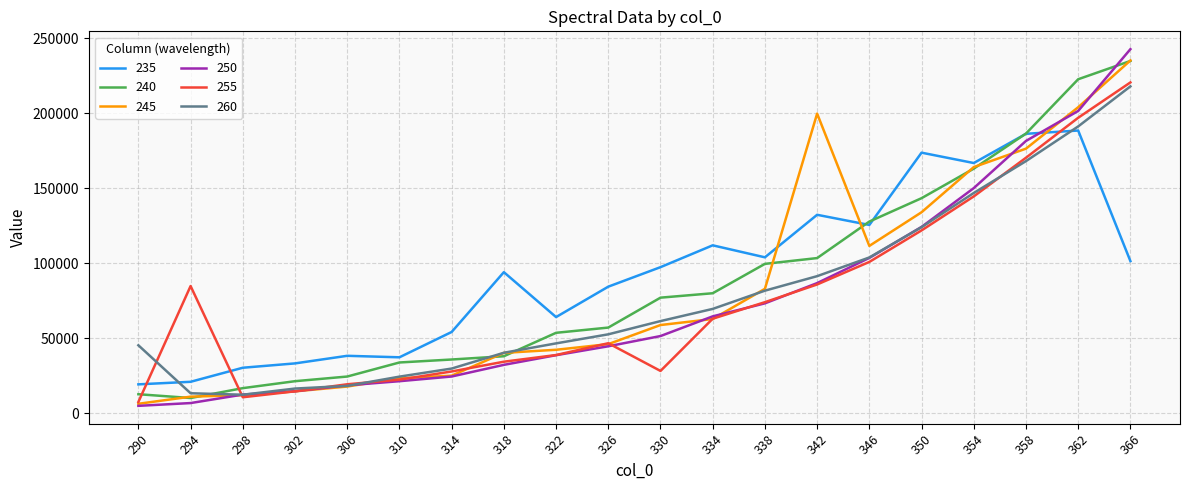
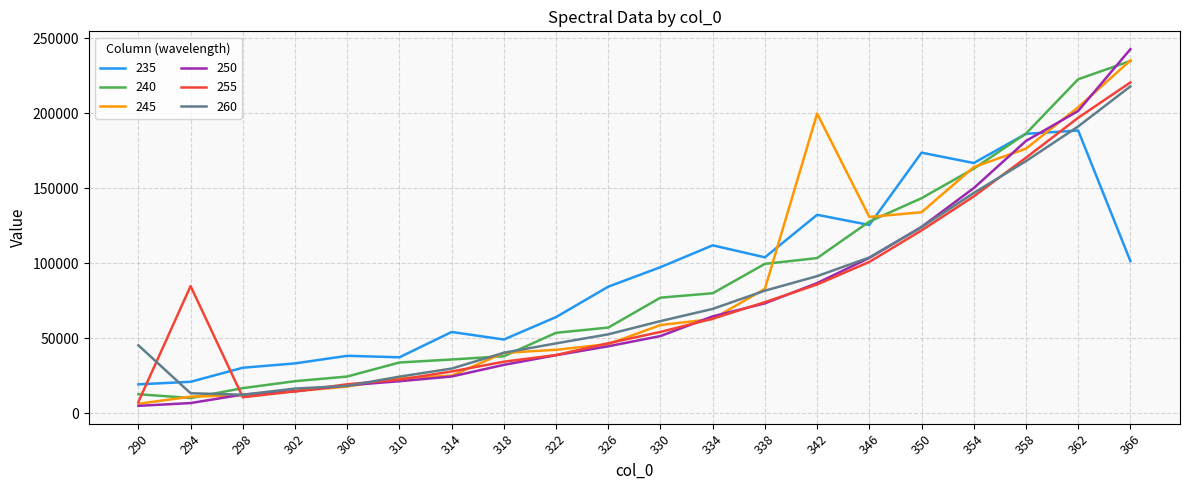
  {
    "235": {
      "290": 19000,
      "294": 21000,
      "298": 30000,
      "302": 33000,
      "306": 38000,
      "310": 37000,
      "314": 54000,
-     "318": 94000,
+     "318": 49000,
      "322": 64000,
      "326": 84000,
      "330": 97000,
      "334": 112000,
      "338": 104000,
      "342": 132000,
      "346": 125000,
      "350": 174000,
      "354": 167000,
      "362": 188000,
      "366": 101000
    },
    "240": {
      "290": 13000,
      "298": 17000,
      "302": 21000,
      "306": 24000,
      "310": 34000,
      "314": 36000,
      "318": 38000,
      "322": 54000,
      "326": 57000,
      "330": 77000,
      "334": 80000,
      "338": 100000,
      "342": 103000,
      "346": 128000,
      "350": 143000,
      "362": 223000
    },
    "245": {
      "322": 42000,
      "330": 59000,
      "342": 200000,
-     "346": 112000,
+     "346": 131000,
      "350": 134000,
      "358": 176000,
      "362": 204000
    },
    "250": {
      "294": 7000,
      "318": 32000,
      "330": 51000,
      "354": 150000,
      "358": 182000,
      "362": 202000,
      "366": 243000
    },
    "255": {
      "294": 85000,
      "314": 28000,
      "318": 34000,
-     "330": 28000,
+     "330": 54000,
      "346": 101000,
      "350": 122000,
      "354": 145000,
      "358": 170000,
      "362": 197000,
      "366": 221000
    },
    "260": {
      "290": 45000,
      "294": 13000,
      "302": 16000,
      "314": 30000,
      "322": 46000,
      "326": 53000,
      "330": 61000,
      "334": 69000,
      "342": 91000,
      "354": 147000,
      "358": 168000,
      "362": 191000,
      "366": 218000
    }
  }
